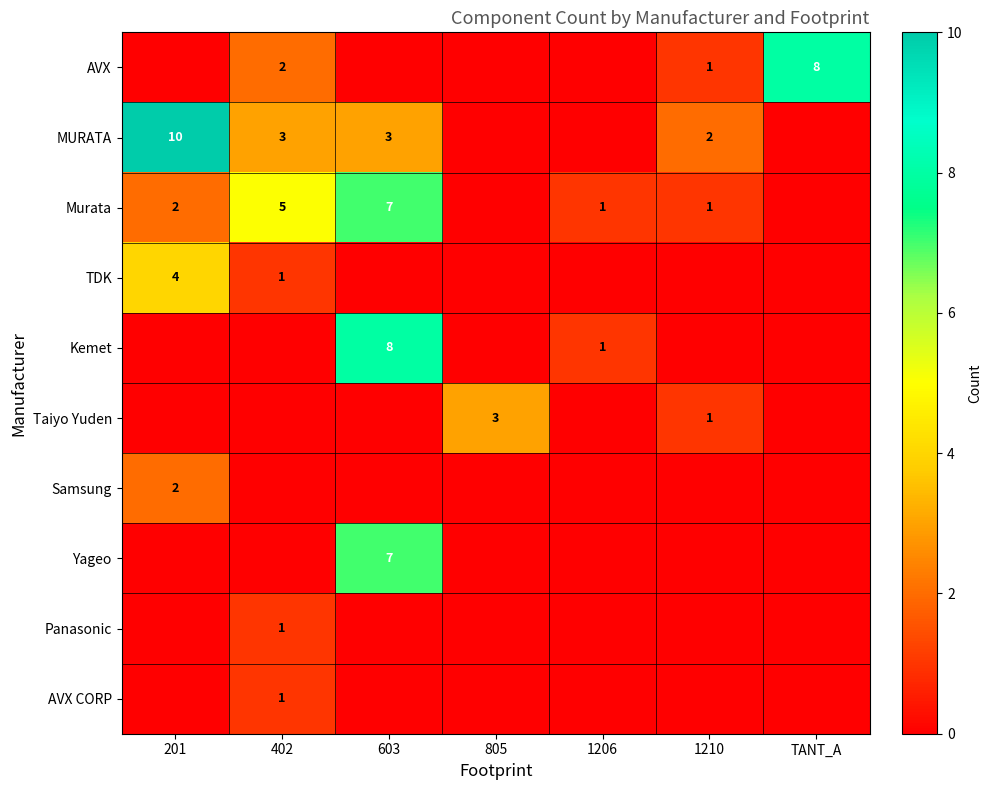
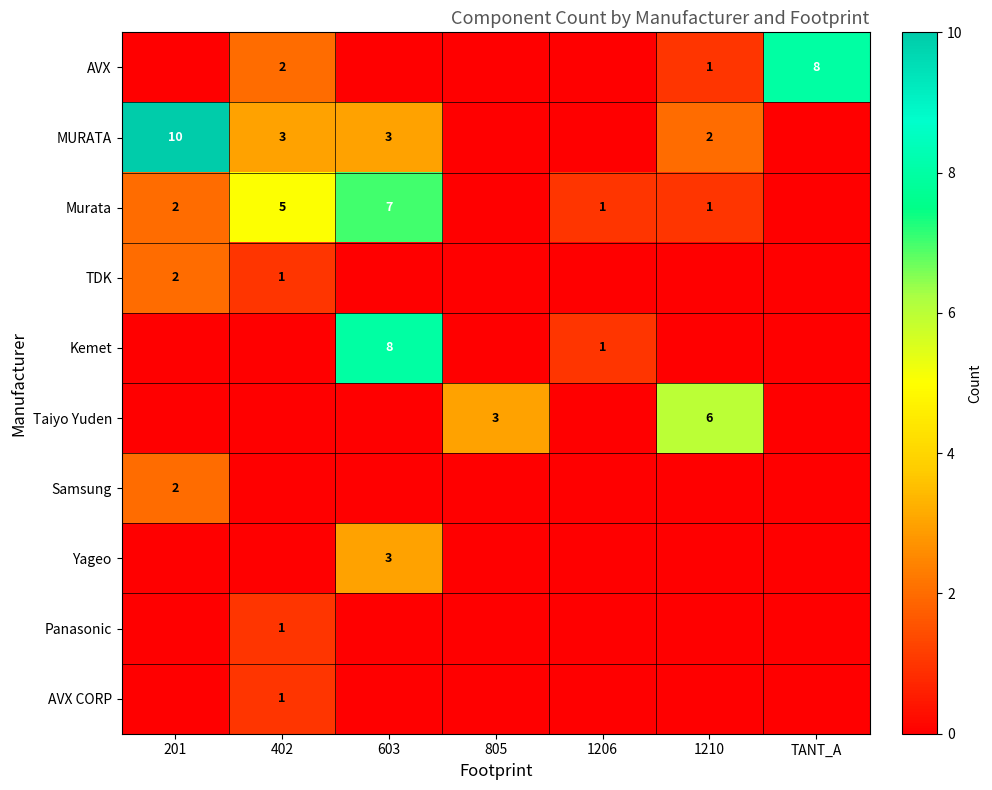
  {
    "AVX": {
      "402": 2,
      "1210": 1,
      "TANT_A": 8
    },
    "MURATA": {
      "201": 10,
      "402": 3,
      "603": 3,
      "1210": 2
    },
    "Murata": {
      "201": 2,
      "402": 5,
      "603": 7,
      "1206": 1,
      "1210": 1
    },
    "TDK": {
-     "201": 4,
+     "201": 2,
      "402": 1
    },
    "Kemet": {
      "603": 8,
      "1206": 1
    },
    "Taiyo Yuden": {
      "805": 3,
-     "1210": 1
+     "1210": 6
    },
    "Samsung": {
      "201": 2
    },
    "Yageo": {
-     "603": 7
+     "603": 3
    },
    "Panasonic": {
      "402": 1
    },
    "AVX CORP": {
      "402": 1
    }
  }
